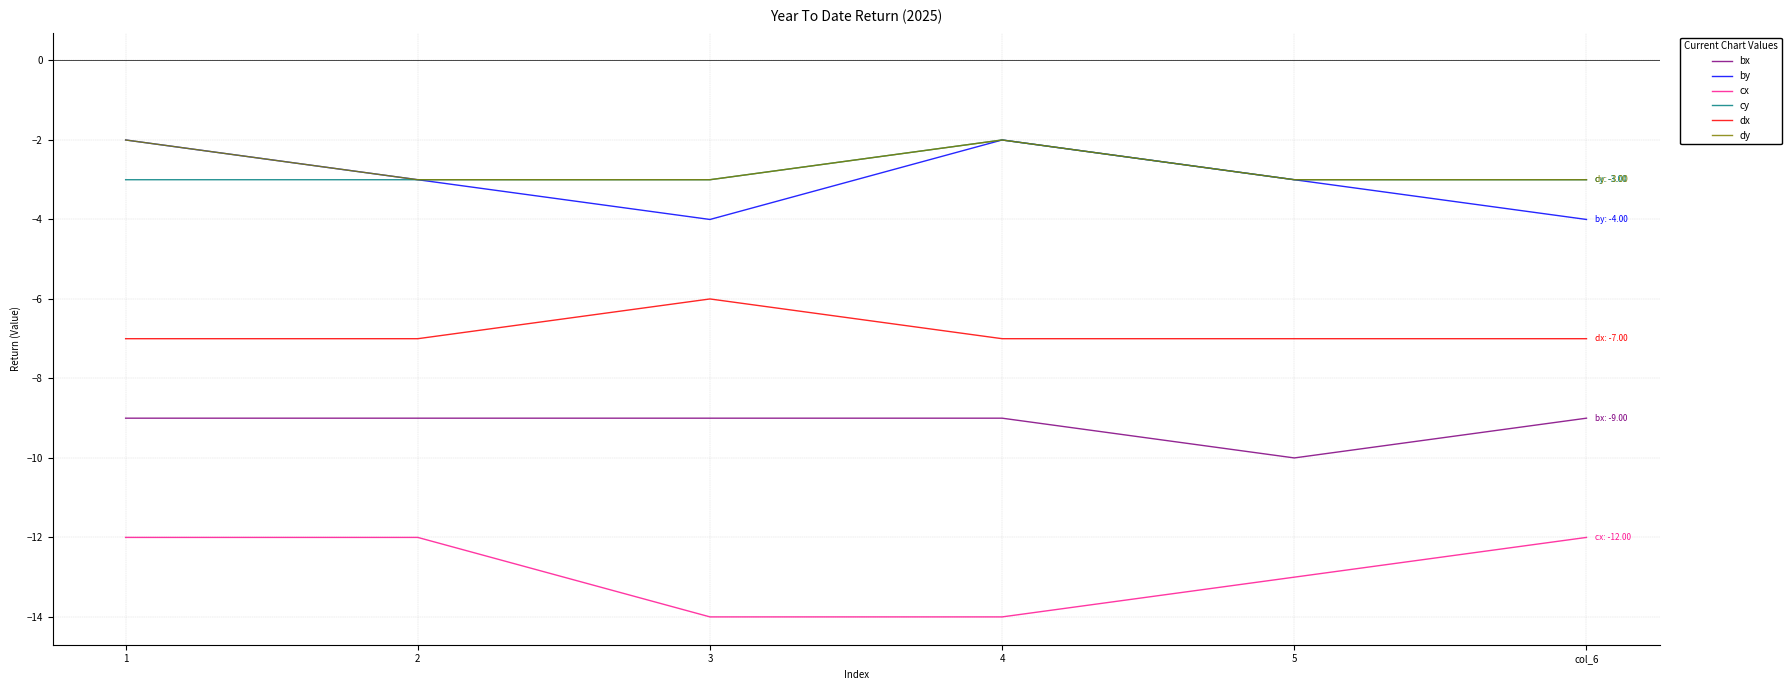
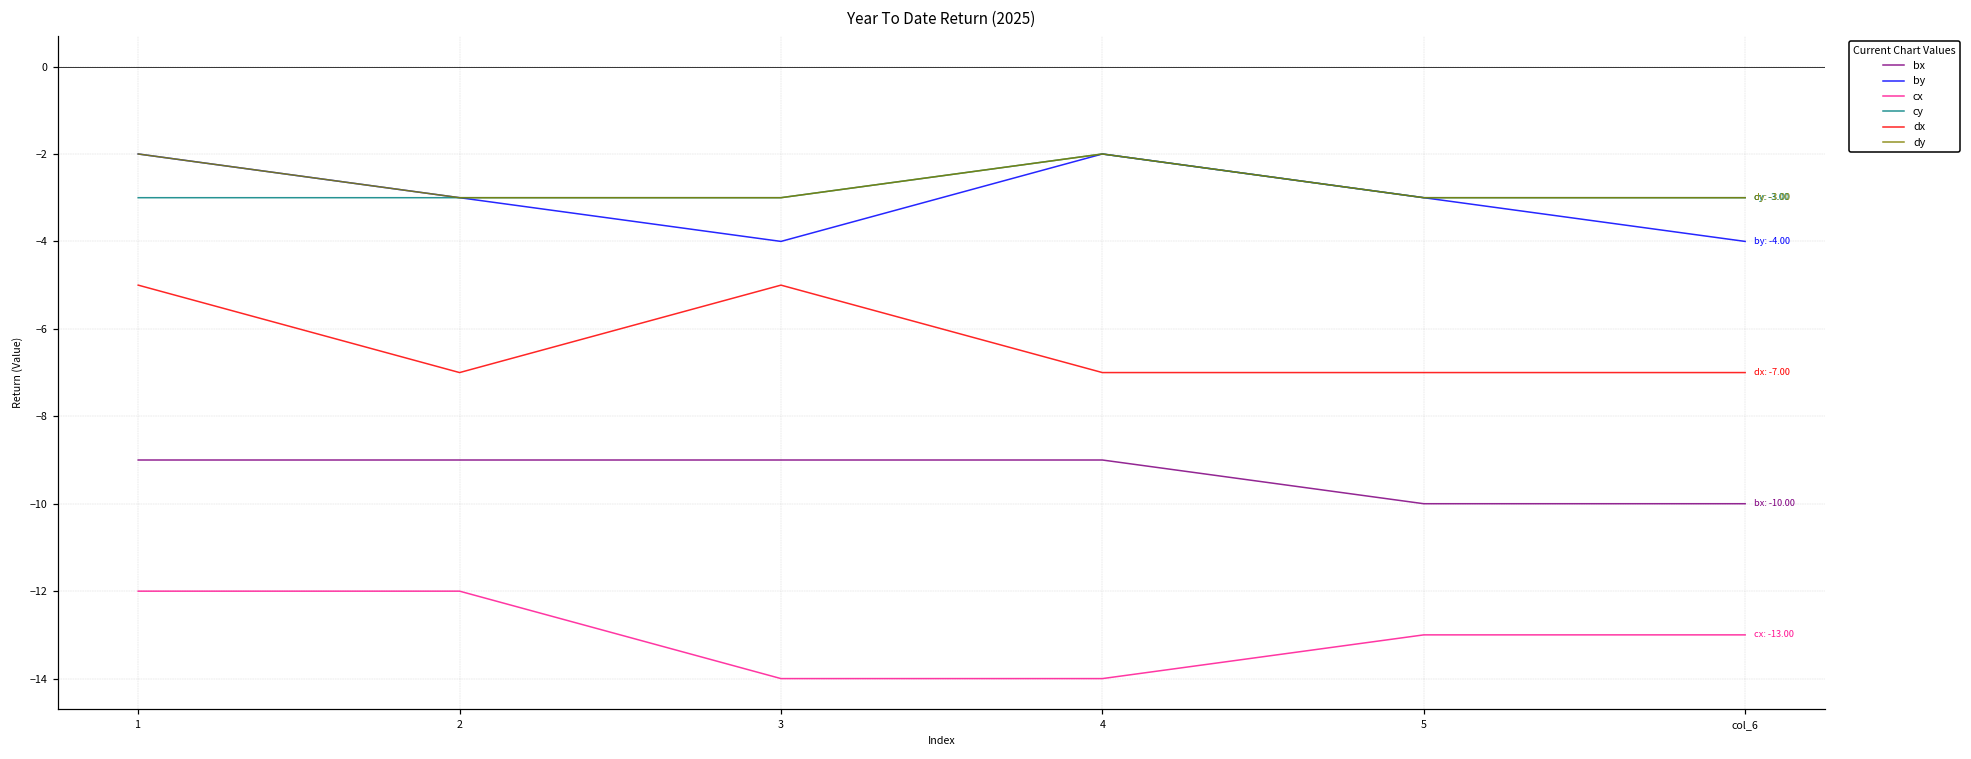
  {
    "bx": {
-     "col_6": -9.00
+     "col_6": -10.00
    },
    "by": {
      "col_6": -4.00
    },
    "cx": {
-     "col_6": -12.00
+     "col_6": -13.00
    },
    "cy": {
      "1": -3
    },
    "dx": {
-     "1": -7,
+     "1": -5,
      "2": -7,
-     "3": -6,
+     "3": -5,
      "4": -7,
      "5": -7
    }
  }
